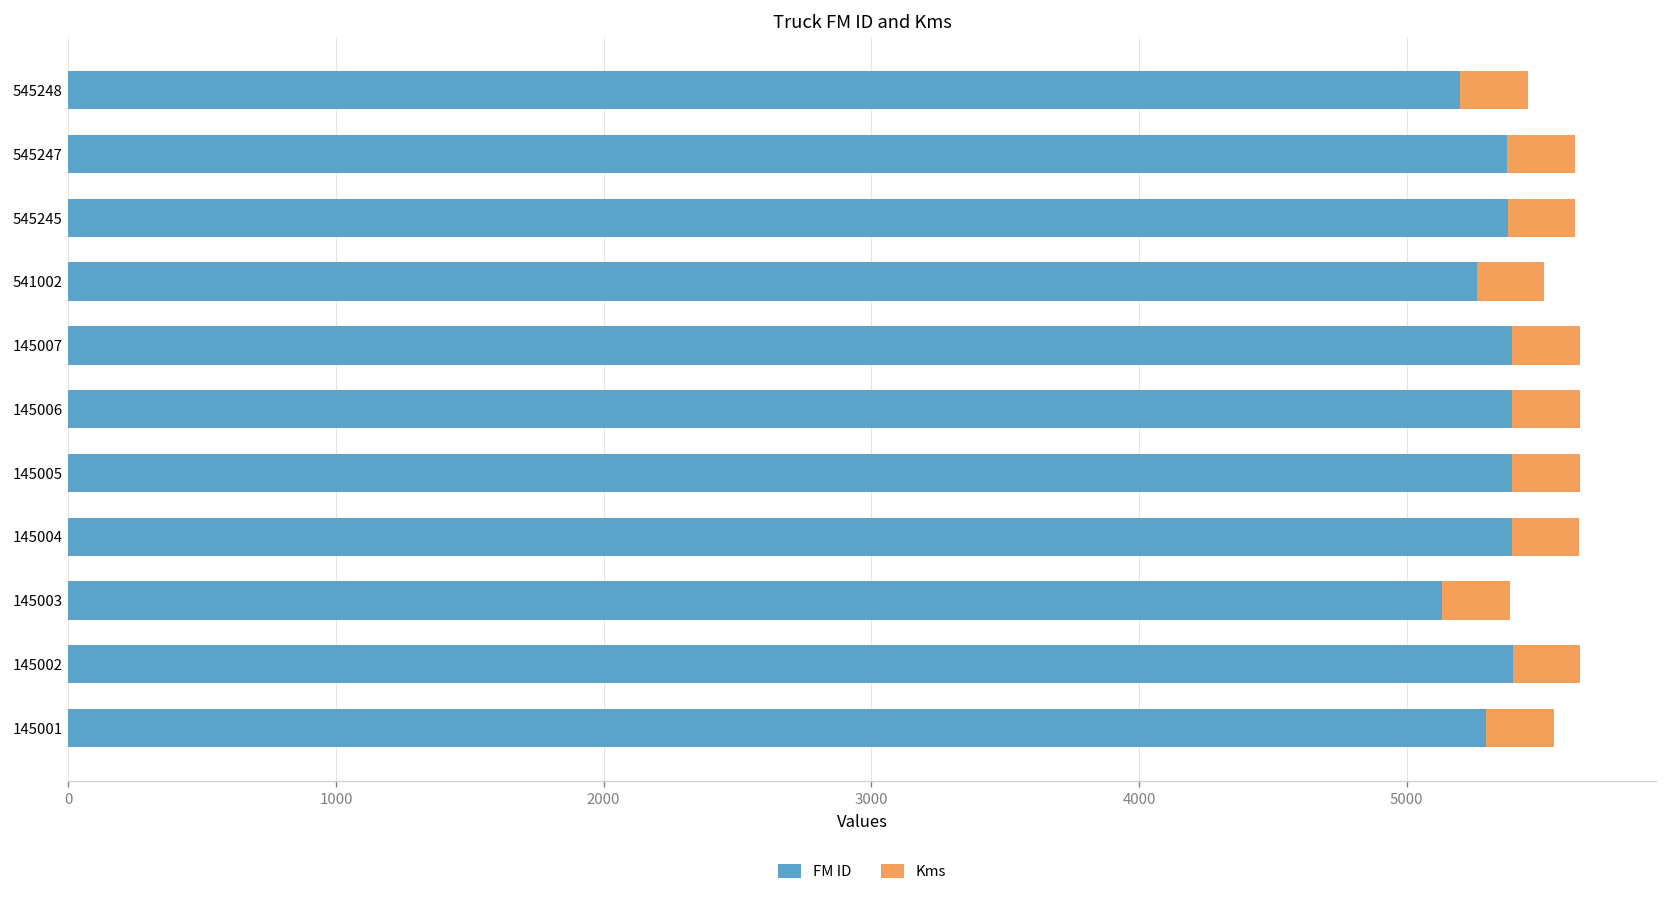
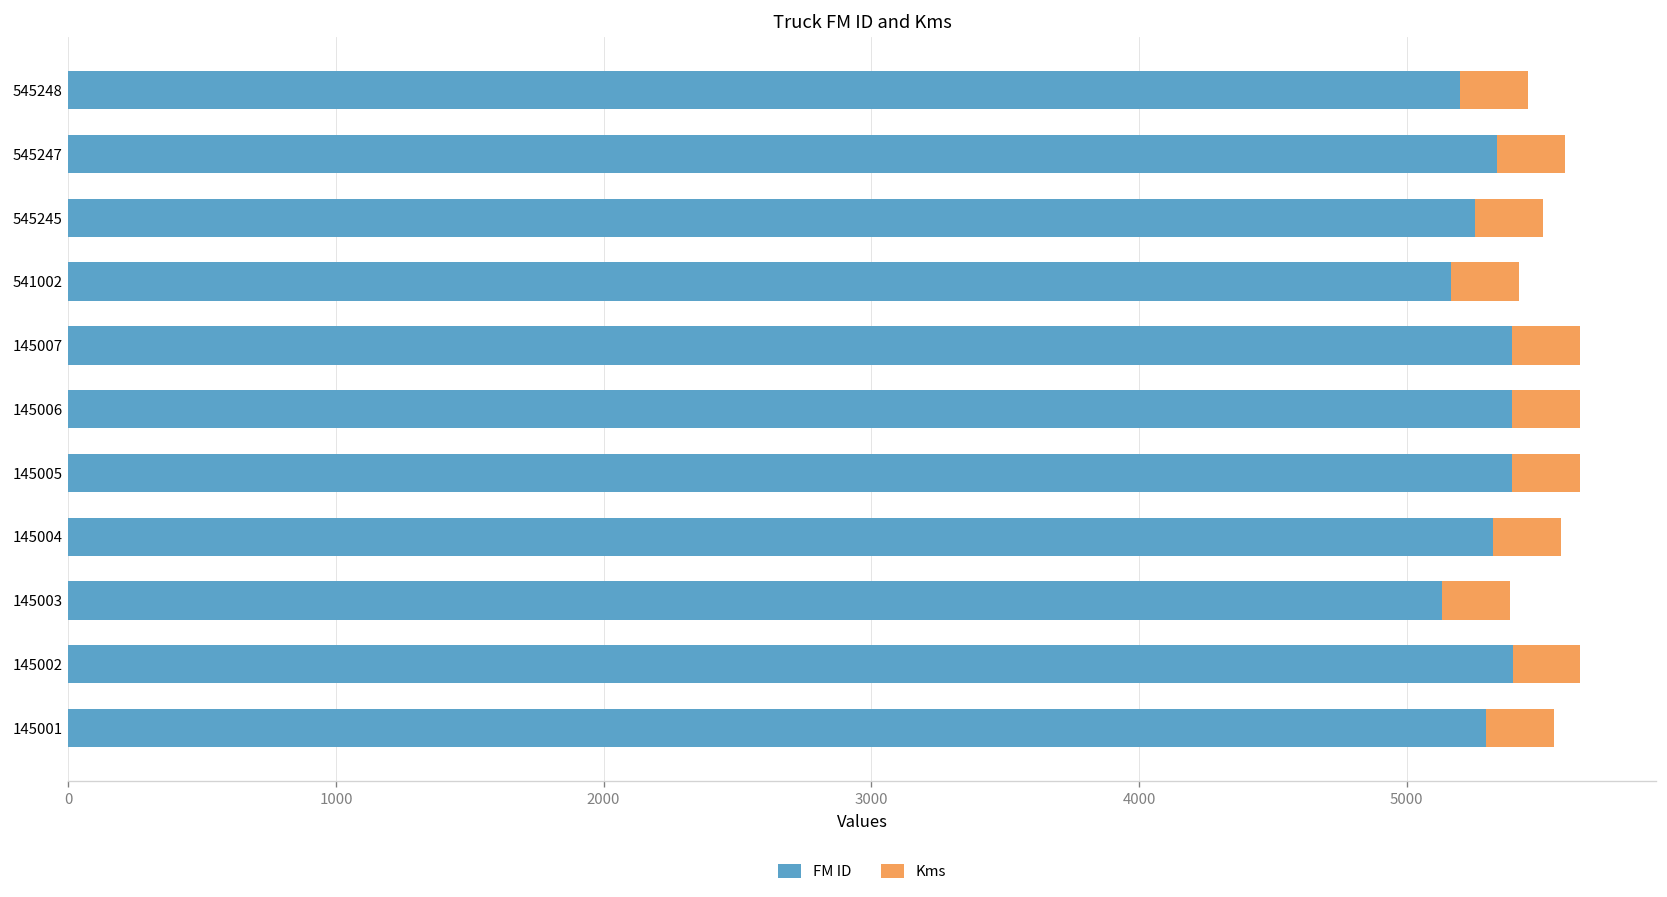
  {
    "FM ID": {
      "545248": 5200,
-     "545247": 5380,
-     "545245": 5380,
-     "541002": 5260,
+     "545247": 5340,
+     "545245": 5260,
+     "541002": 5170,
      "145007": 5400,
      "145006": 5390,
      "145005": 5390,
-     "145004": 5390,
+     "145004": 5320,
      "145003": 5130,
      "145002": 5400,
      "145001": 5300
    },
    "Kms": {
      "545248": 250,
      "545247": 250,
      "545245": 250,
      "541002": 250,
      "145007": 250,
      "145006": 250,
      "145005": 250,
      "145004": 250,
      "145003": 250,
      "145002": 250,
      "145001": 250
    }
  }
